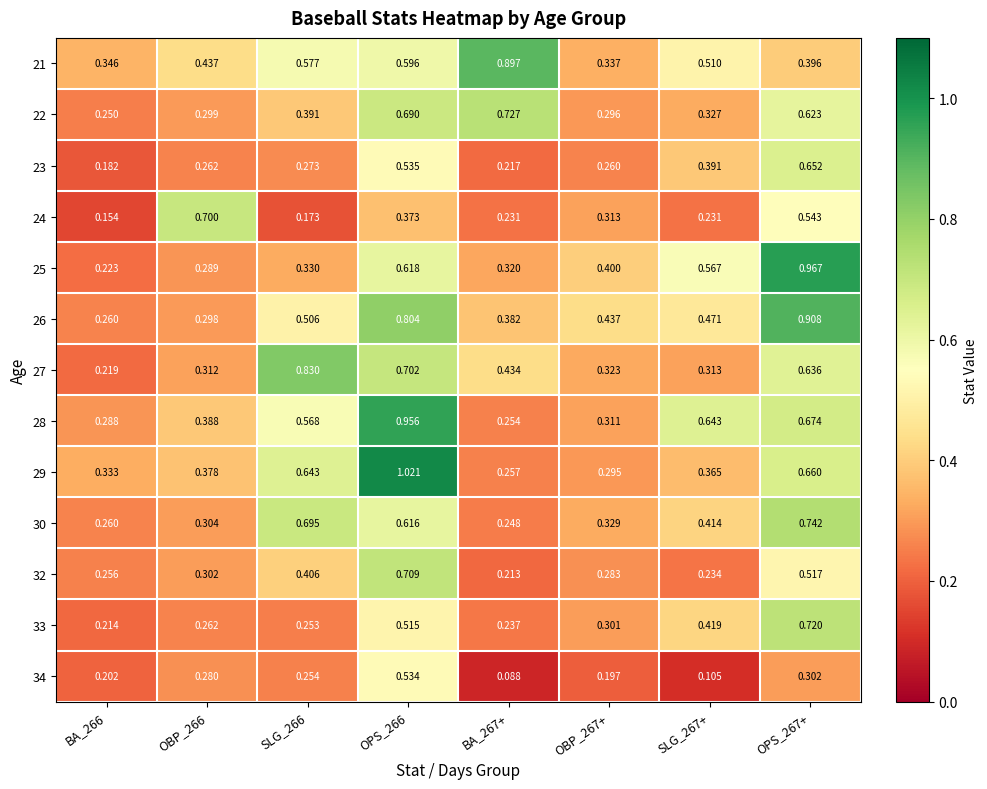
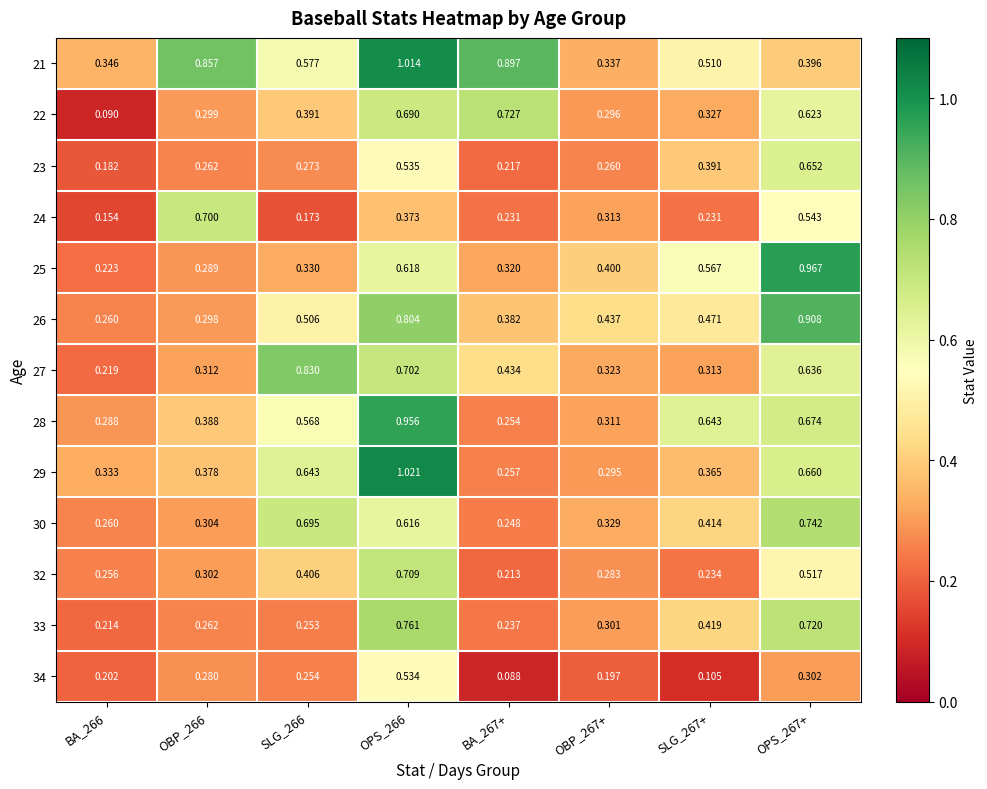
  {
    "21": {
      "BA_266": 0.346,
-     "OBP_266": 0.437,
+     "OBP_266": 0.857,
      "SLG_266": 0.577,
-     "OPS_266": 0.596,
+     "OPS_266": 1.014,
      "BA_267+": 0.897,
      "OBP_267+": 0.337,
      "SLG_267+": 0.510,
      "OPS_267+": 0.396
    },
    "22": {
-     "BA_266": 0.250,
+     "BA_266": 0.090,
      "OBP_266": 0.299,
      "SLG_266": 0.391,
      "OPS_266": 0.690,
      "BA_267+": 0.727,
      "OBP_267+": 0.296,
      "SLG_267+": 0.327,
      "OPS_267+": 0.623
    },
    "23": {
      "BA_266": 0.182,
      "OBP_266": 0.262,
      "SLG_266": 0.273,
      "OPS_266": 0.535,
      "BA_267+": 0.217,
      "OBP_267+": 0.260,
      "SLG_267+": 0.391,
      "OPS_267+": 0.652
    },
    "24": {
      "BA_266": 0.154,
      "OBP_266": 0.700,
      "SLG_266": 0.173,
      "OPS_266": 0.373,
      "BA_267+": 0.231,
      "OBP_267+": 0.313,
      "SLG_267+": 0.231,
      "OPS_267+": 0.543
    },
    "25": {
      "BA_266": 0.223,
      "OBP_266": 0.289,
      "SLG_266": 0.330,
      "OPS_266": 0.618,
      "BA_267+": 0.320,
      "OBP_267+": 0.400,
      "SLG_267+": 0.567,
      "OPS_267+": 0.967
    },
    "26": {
      "BA_266": 0.260,
      "OBP_266": 0.298,
      "SLG_266": 0.506,
      "OPS_266": 0.804,
      "BA_267+": 0.382,
      "OBP_267+": 0.437,
      "SLG_267+": 0.471,
      "OPS_267+": 0.908
    },
    "27": {
      "BA_266": 0.219,
      "OBP_266": 0.312,
      "SLG_266": 0.830,
      "OPS_266": 0.702,
      "BA_267+": 0.434,
      "OBP_267+": 0.323,
      "SLG_267+": 0.313,
      "OPS_267+": 0.636
    },
    "28": {
      "BA_266": 0.288,
      "OBP_266": 0.388,
      "SLG_266": 0.568,
      "OPS_266": 0.956,
      "BA_267+": 0.254,
      "OBP_267+": 0.311,
      "SLG_267+": 0.643,
      "OPS_267+": 0.674
    },
    "29": {
      "BA_266": 0.333,
      "OBP_266": 0.378,
      "SLG_266": 0.643,
      "OPS_266": 1.021,
      "BA_267+": 0.257,
      "OBP_267+": 0.295,
      "SLG_267+": 0.365,
      "OPS_267+": 0.660
    },
    "30": {
      "BA_266": 0.260,
      "OBP_266": 0.304,
      "SLG_266": 0.695,
      "OPS_266": 0.616,
      "BA_267+": 0.248,
      "OBP_267+": 0.329,
      "SLG_267+": 0.414,
      "OPS_267+": 0.742
    },
    "32": {
      "BA_266": 0.256,
      "OBP_266": 0.302,
      "SLG_266": 0.406,
      "OPS_266": 0.709,
      "BA_267+": 0.213,
      "OBP_267+": 0.283,
      "SLG_267+": 0.234,
      "OPS_267+": 0.517
    },
    "33": {
      "BA_266": 0.214,
      "OBP_266": 0.262,
      "SLG_266": 0.253,
-     "OPS_266": 0.515,
+     "OPS_266": 0.761,
      "BA_267+": 0.237,
      "OBP_267+": 0.301,
      "SLG_267+": 0.419,
      "OPS_267+": 0.720
    },
    "34": {
      "BA_266": 0.202,
      "OBP_266": 0.280,
      "SLG_266": 0.254,
      "OPS_266": 0.534,
      "BA_267+": 0.088,
      "OBP_267+": 0.197,
      "SLG_267+": 0.105,
      "OPS_267+": 0.302
    }
  }
